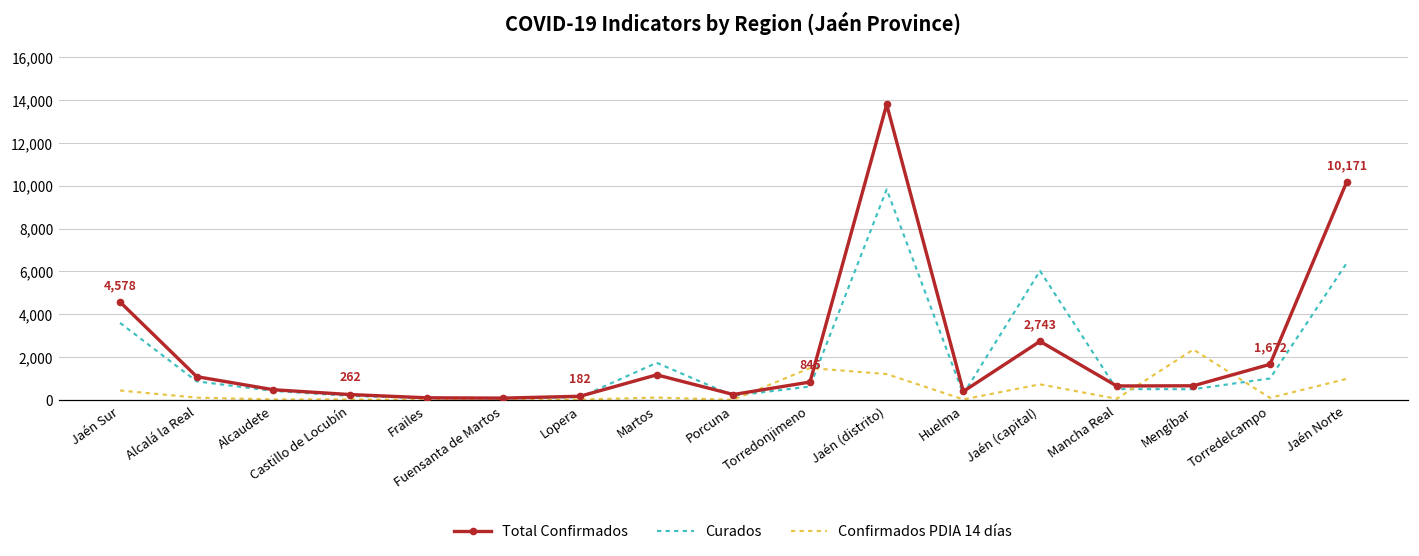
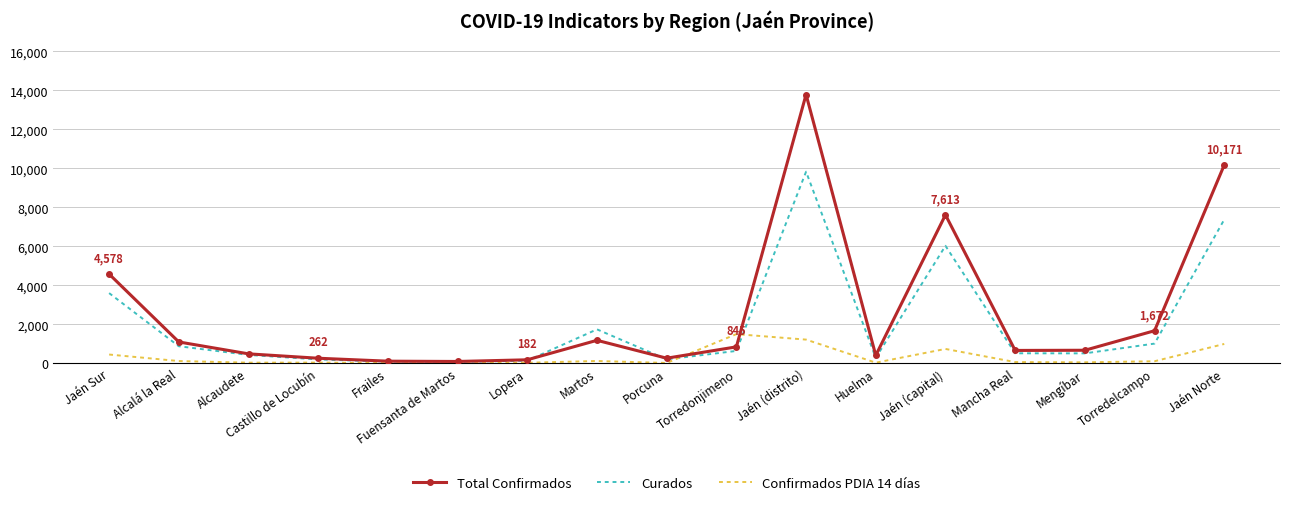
  {
    "Total Confirmados": {
      "Jaén Sur": "4,578",
-     "Jaén (capital)": "2,743",
+     "Jaén (capital)": "7,613",
      "Torredelcampo": "1,672",
      "Jaén Norte": "10,171"
    },
    "Curados": {
      "Jaén Sur": "3,600",
      "Alcalá la Real": "900",
      "Martos": "1,700",
      "Torredonjimeno": "600",
      "Jaén (distrito)": "9,800",
      "Jaén (capital)": "6,000",
      "Mancha Real": "500",
      "Mengíbar": "500",
      "Torredelcampo": "1,000",
-     "Jaén Norte": "6,400"
+     "Jaén Norte": "7,400"
    },
    "Confirmados PDIA 14 días": {
      "Jaén Sur": "500",
      "Alcalá la Real": "100",
      "Alcaudete": "0",
      "Castillo de Locubín": "0",
      "Martos": "100",
      "Porcuna": "0",
      "Jaén (distrito)": "1,200",
      "Huelma": "0",
      "Jaén (capital)": "700",
      "Mancha Real": "100",
-     "Mengíbar": "2,400",
+     "Mengíbar": "100",
      "Torredelcampo": "100",
      "Jaén Norte": "1,000"
    }
  }
